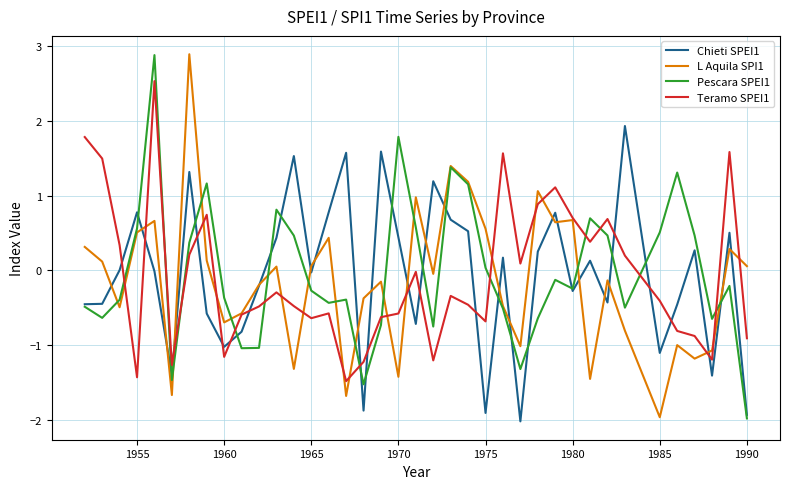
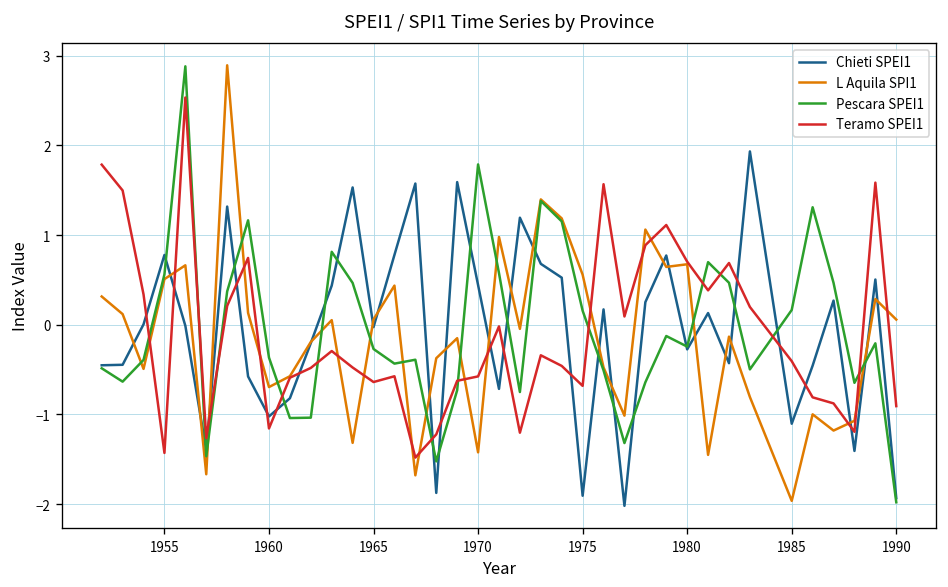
  {
    "Chieti SPEI1": {
      "1955": 0.8,
      "1960": -1.0,
      "1965": 0.0,
      "1970": 0.4,
      "1975": -1.9,
      "1985": -1.1,
      "1990": -1.9
    },
    "L Aquila SPI1": {
      "1955": 0.5,
      "1960": -0.7,
      "1965": 0.1,
      "1970": -1.4,
      "1975": 0.6,
      "1985": -2.0,
      "1990": 0.1
    },
    "Pescara SPEI1": {
      "1955": 0.6,
      "1960": -0.4,
      "1965": -0.3,
      "1970": 1.8,
-     "1975": 0.0,
-     "1985": 0.5,
+     "1975": 0.2,
+     "1985": 0.2,
      "1990": -2.0
    },
    "Teramo SPEI1": {
      "1955": -1.4,
      "1960": -1.2,
      "1965": -0.6,
      "1970": -0.6,
      "1975": -0.7,
      "1985": -0.4,
      "1990": -0.9
    }
  }
